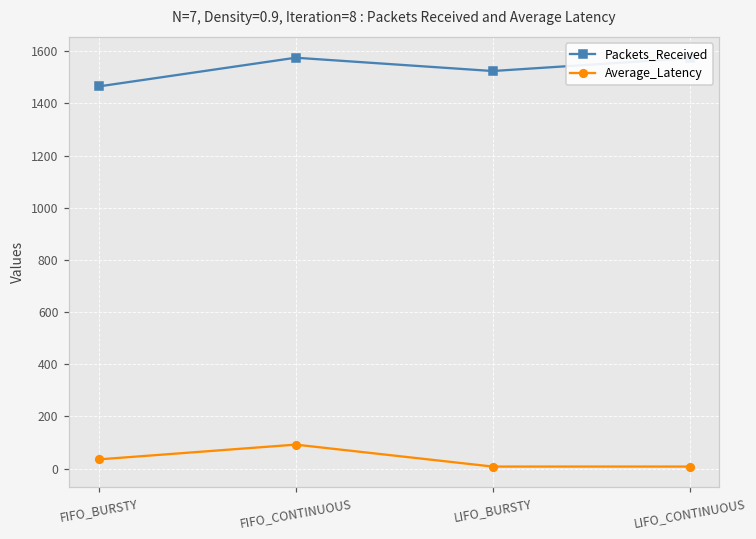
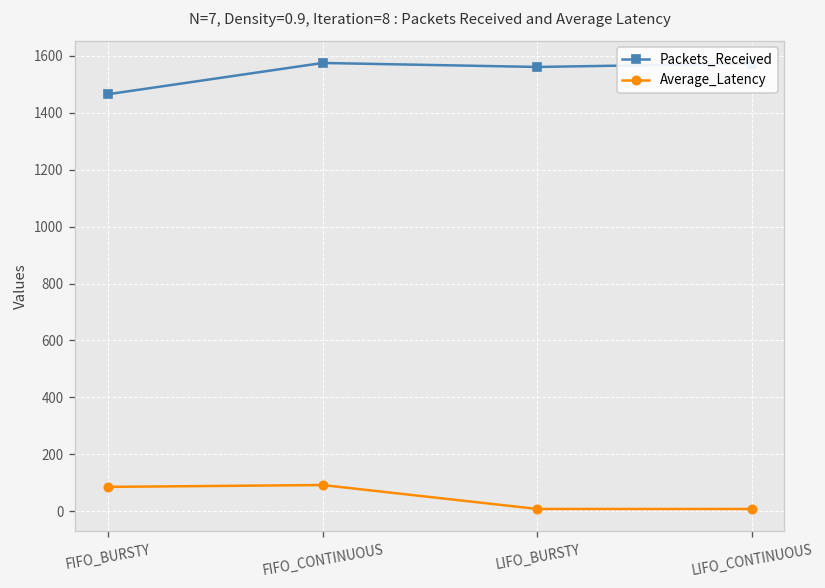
  {
    "Packets_Received": {
      "FIFO_BURSTY": 1470,
      "FIFO_CONTINUOUS": 1580,
-     "LIFO_BURSTY": 1520
+     "LIFO_BURSTY": 1560
    },
    "Average_Latency": {
-     "FIFO_BURSTY": 40,
+     "FIFO_BURSTY": 90,
      "FIFO_CONTINUOUS": 90,
      "LIFO_BURSTY": 10,
      "LIFO_CONTINUOUS": 10
    }
  }
